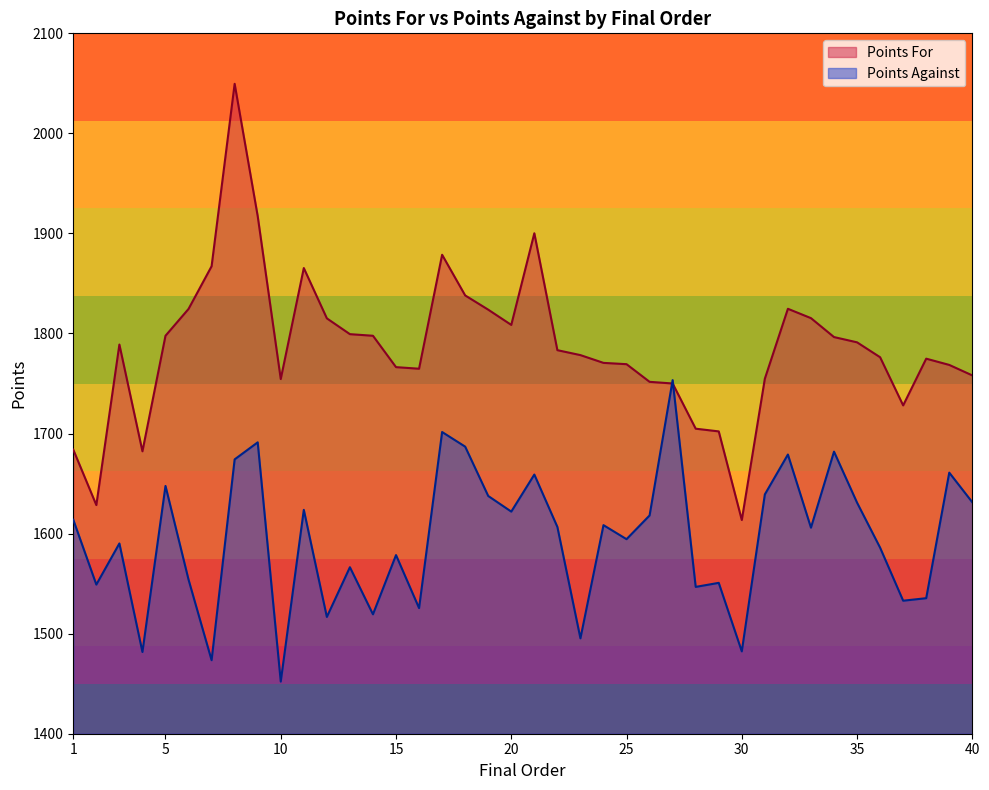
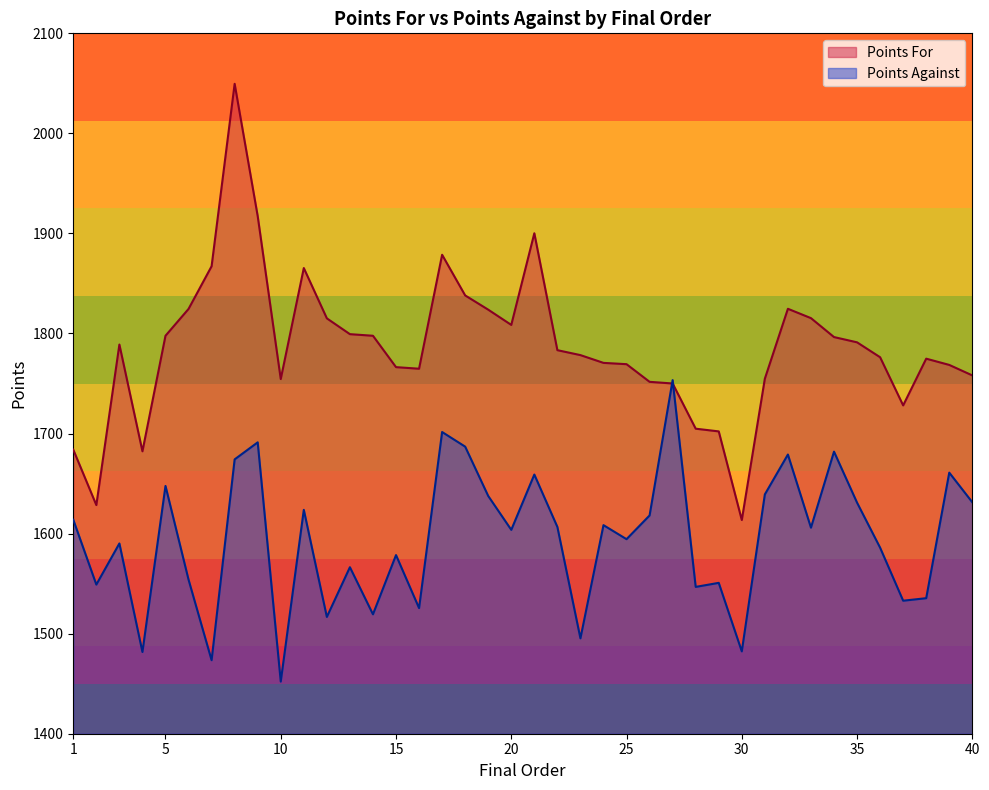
  {
    "Points For": {
      "1": 1684,
      "5": 1798,
      "10": 1754,
      "15": 1766,
      "20": 1809,
      "25": 1769,
      "30": 1614,
      "35": 1791,
      "40": 1758
    },
    "Points Against": {
      "1": 1614,
      "5": 1648,
      "10": 1452,
      "15": 1579,
-     "20": 1622,
+     "20": 1604,
      "25": 1594,
      "30": 1482,
      "35": 1631,
      "40": 1631
    }
  }
